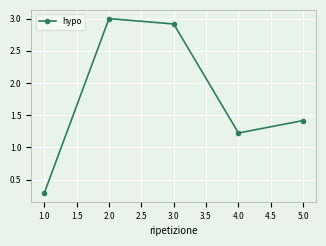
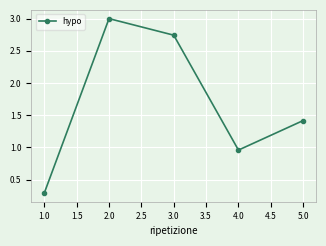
  {
    "1.0": 0.3,
    "2.0": 3.0,
-   "3.0": 2.9,
-   "4.0": 1.2,
+   "3.0": 2.7,
+   "4.0": 1.0,
    "5.0": 1.4
  }
